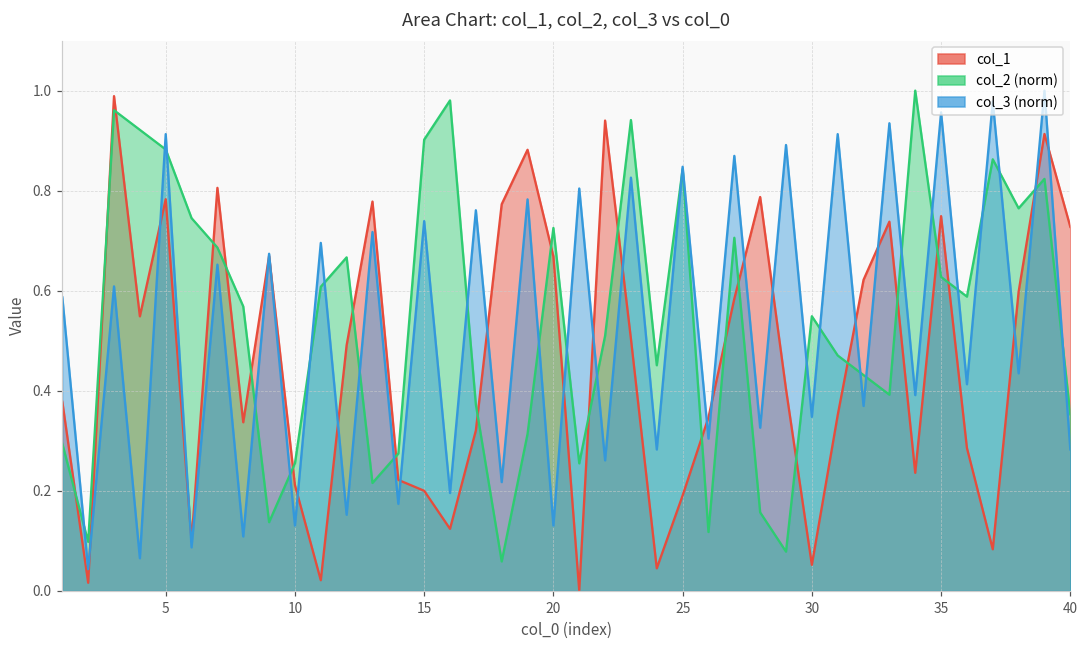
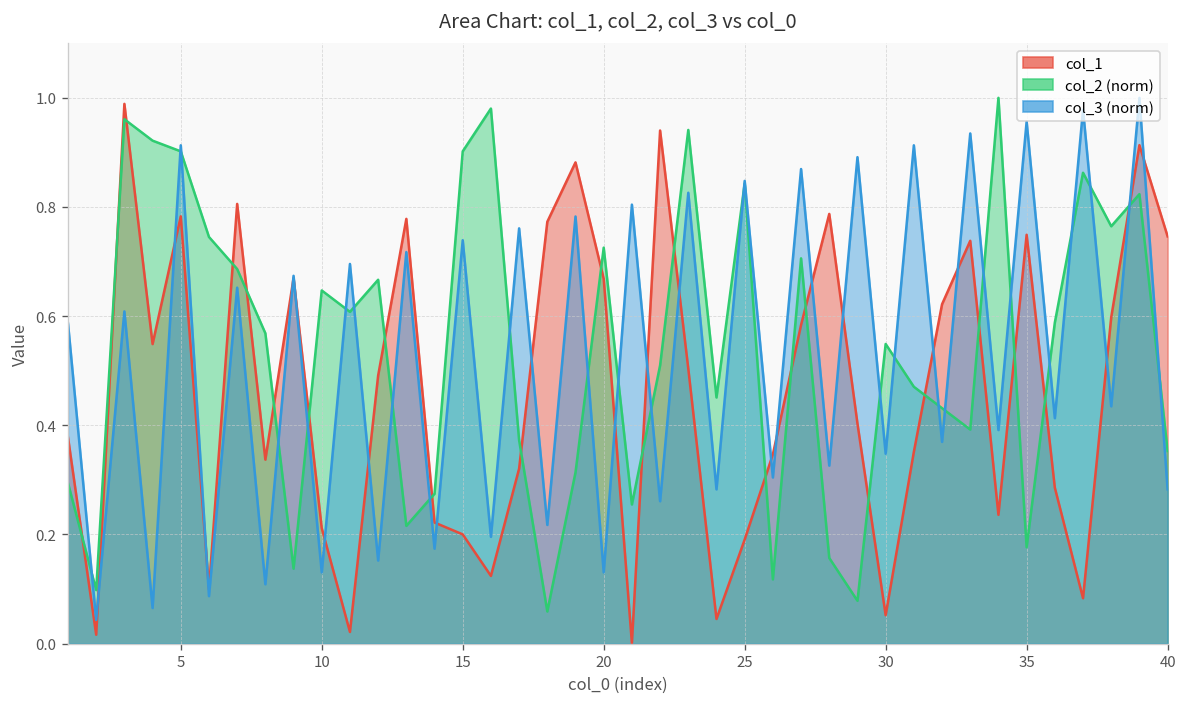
  {
    "col_1": {
      "5": 0.78,
      "10": 0.21,
      "15": 0.20,
      "20": 0.67,
      "25": 0.19,
      "30": 0.05,
      "35": 0.75,
-     "40": 0.73
+     "40": 0.75
    },
    "col_2 (norm)": {
-     "5": 0.88,
-     "10": 0.25,
+     "5": 0.90,
+     "10": 0.65,
      "15": 0.90,
      "20": 0.73,
      "30": 0.55,
-     "35": 0.63,
+     "35": 0.18,
      "40": 0.35
    },
    "col_3 (norm)": {
      "5": 0.91,
      "10": 0.13,
      "15": 0.74,
      "20": 0.13,
      "30": 0.35,
      "40": 0.28
    }
  }
